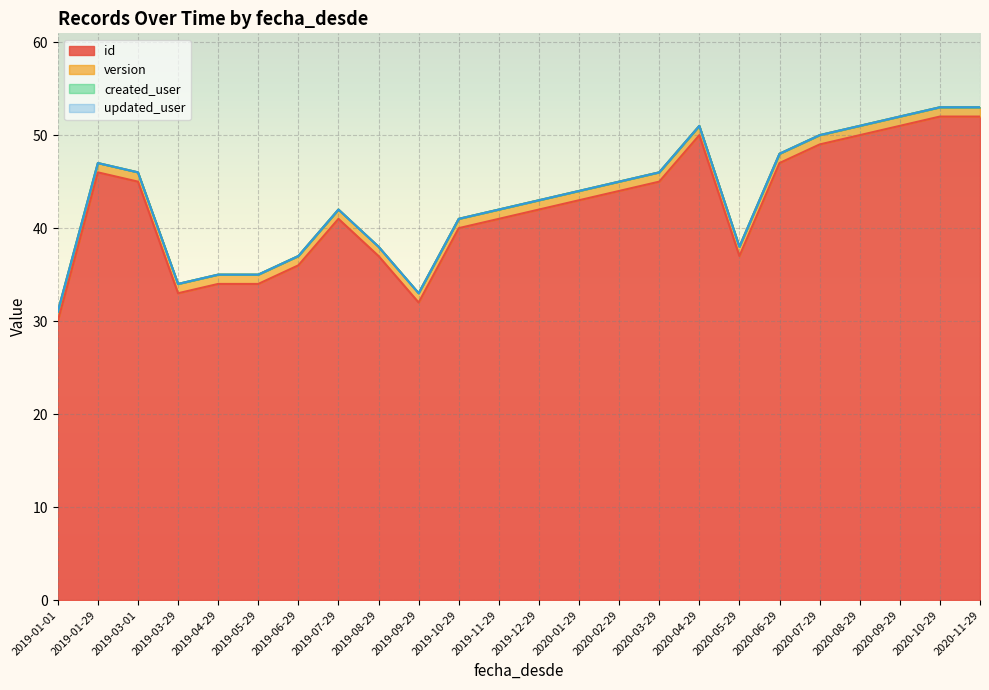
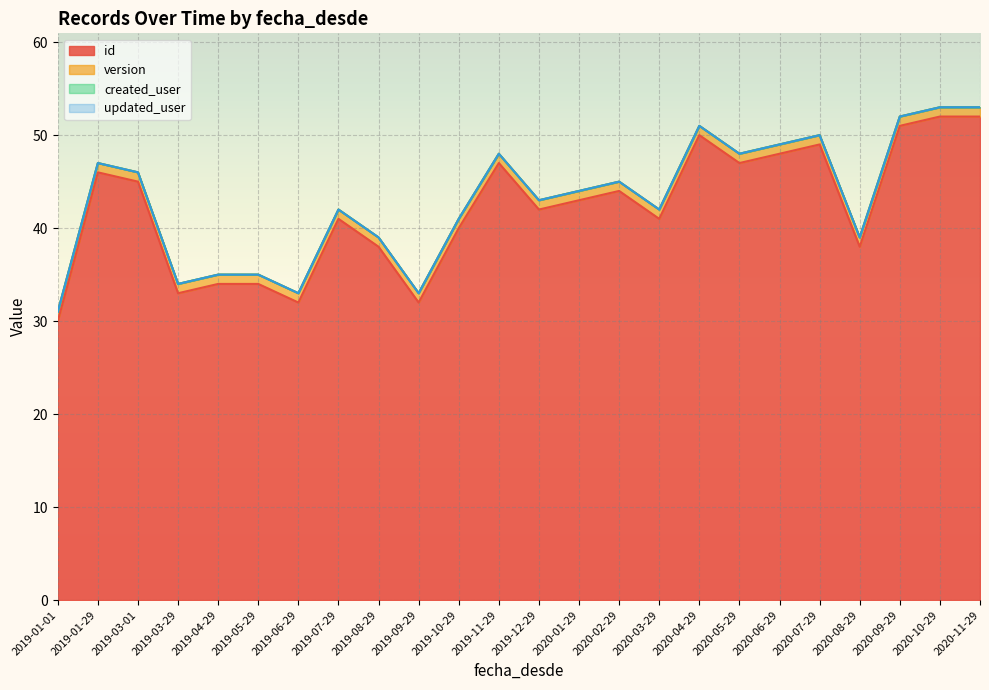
  {
    "id": {
      "2019-01-01": 30,
      "2019-01-29": 46,
      "2019-03-01": 45,
      "2019-03-29": 33,
      "2019-04-29": 34,
      "2019-05-29": 34,
-     "2019-06-29": 36,
+     "2019-06-29": 32,
      "2019-07-29": 41,
-     "2019-08-29": 37,
+     "2019-08-29": 38,
      "2019-09-29": 32,
      "2019-10-29": 40,
-     "2019-11-29": 41,
+     "2019-11-29": 47,
      "2019-12-29": 42,
      "2020-01-29": 43,
      "2020-02-29": 44,
-     "2020-03-29": 45,
+     "2020-03-29": 41,
      "2020-04-29": 50,
-     "2020-05-29": 37,
-     "2020-06-29": 47,
+     "2020-05-29": 47,
+     "2020-06-29": 48,
      "2020-07-29": 49,
-     "2020-08-29": 50,
+     "2020-08-29": 38,
      "2020-09-29": 51,
      "2020-10-29": 52,
      "2020-11-29": 52
    }
  }
